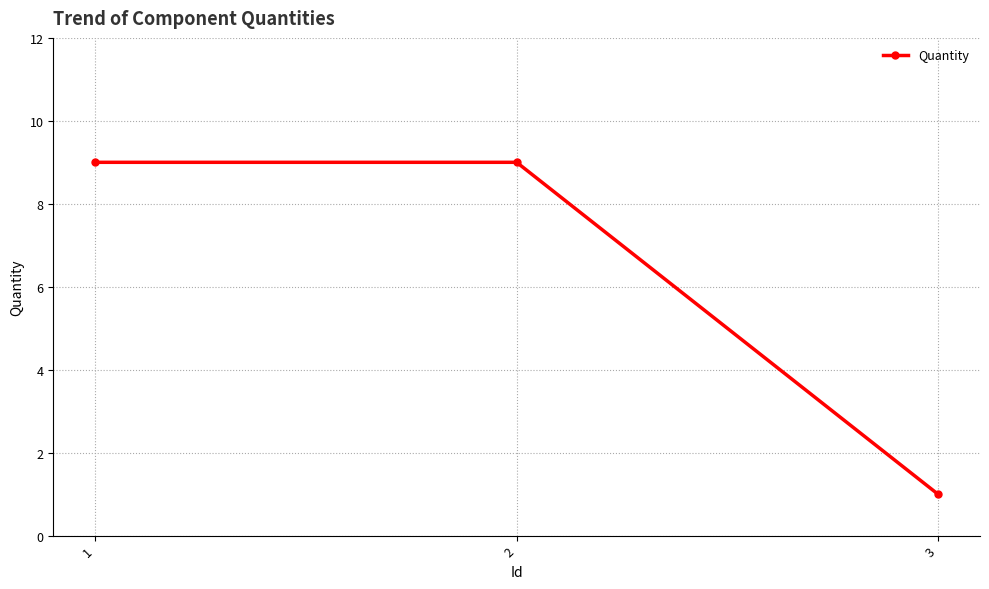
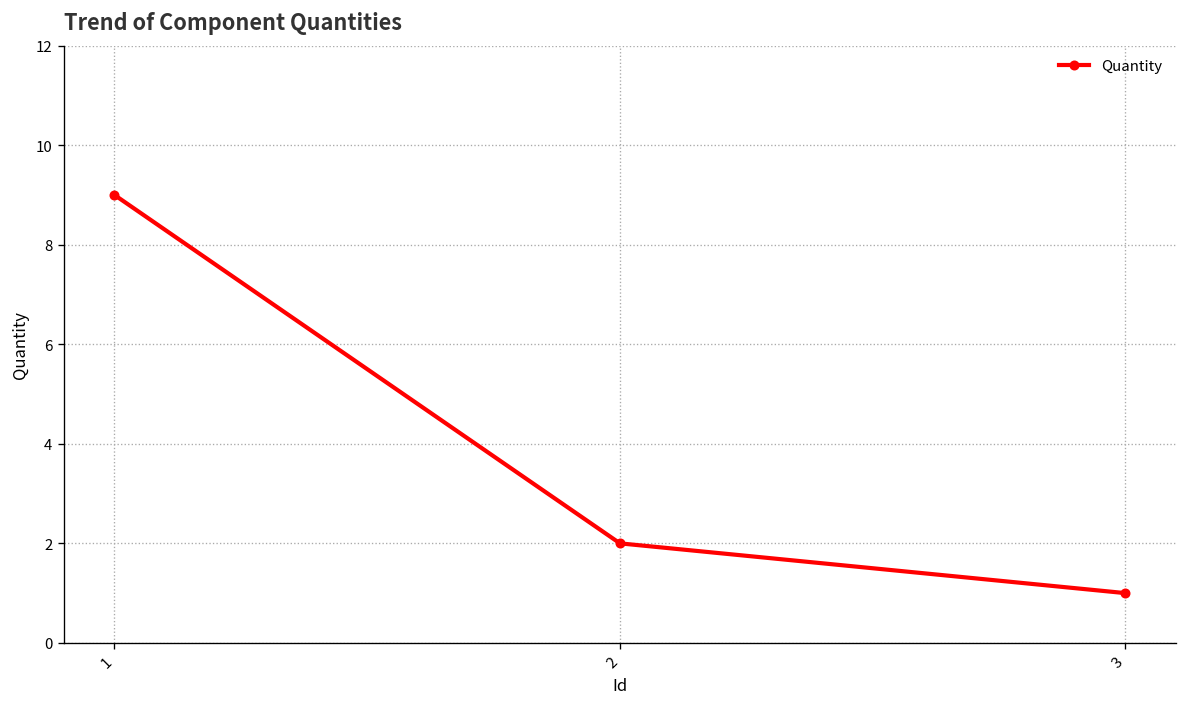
  {
    "1": 9,
-   "2": 9,
+   "2": 2,
    "3": 1
  }
